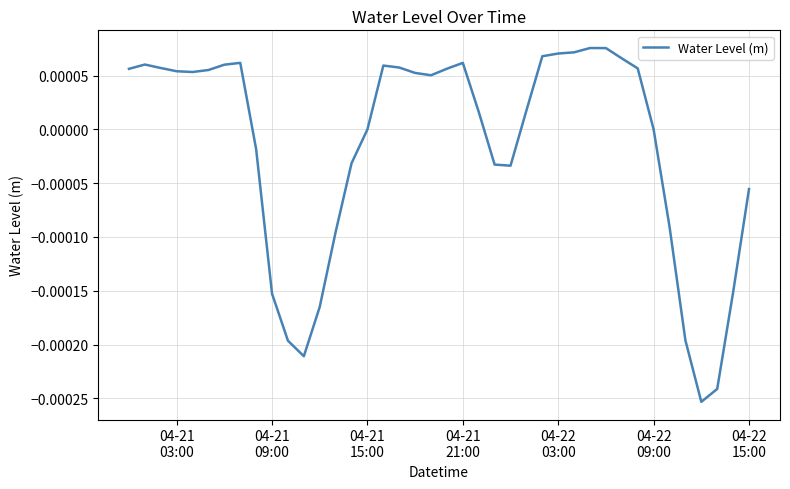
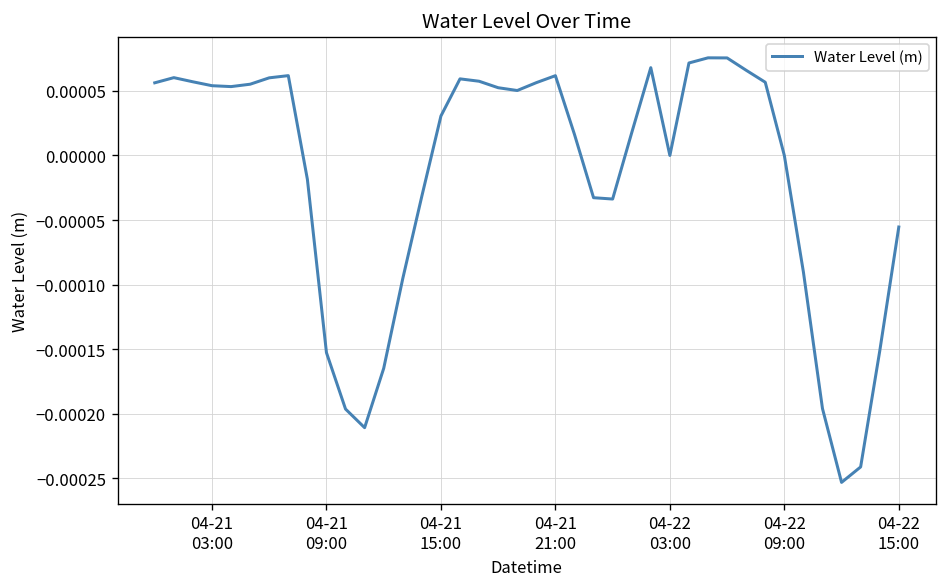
  {
    "04-21 03:00": 0.000054,
    "04-21 09:00": -0.000153,
-   "04-21 15:00": 0.00000,
+   "04-21 15:00": 0.00003,
    "04-21 21:00": 0.00006,
-   "04-22 03:00": 0.0001,
+   "04-22 03:00": 0.0000,
    "04-22 09:00": 0.00000,
    "04-22 15:00": -0.000055
  }
